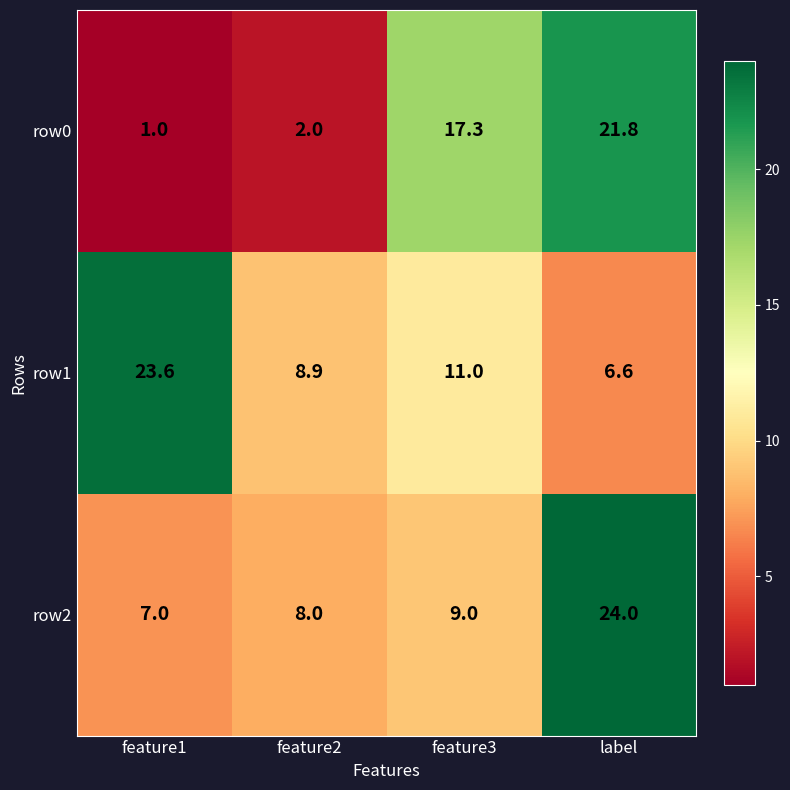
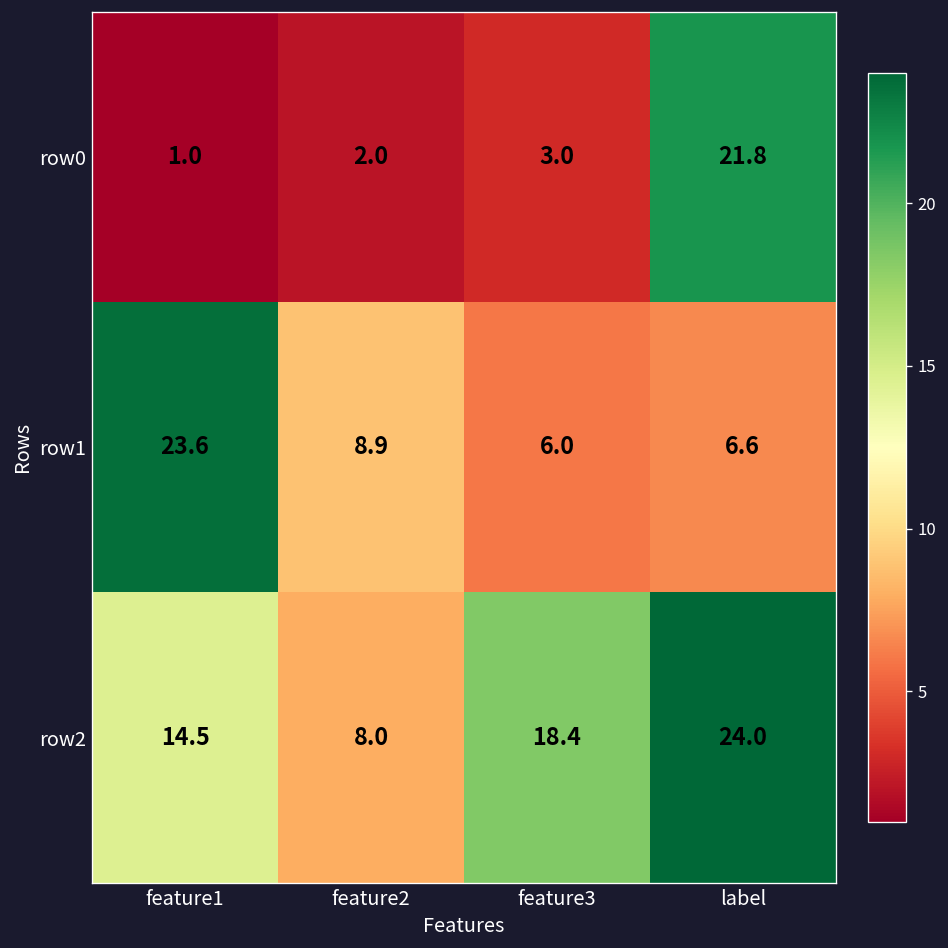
  {
    "row0": {
      "feature1": 1.0,
      "feature2": 2.0,
-     "feature3": 17.3,
+     "feature3": 3.0,
      "label": 21.8
    },
    "row1": {
      "feature1": 23.6,
      "feature2": 8.9,
-     "feature3": 11.0,
+     "feature3": 6.0,
      "label": 6.6
    },
    "row2": {
-     "feature1": 7.0,
+     "feature1": 14.5,
      "feature2": 8.0,
-     "feature3": 9.0,
+     "feature3": 18.4,
      "label": 24.0
    }
  }
